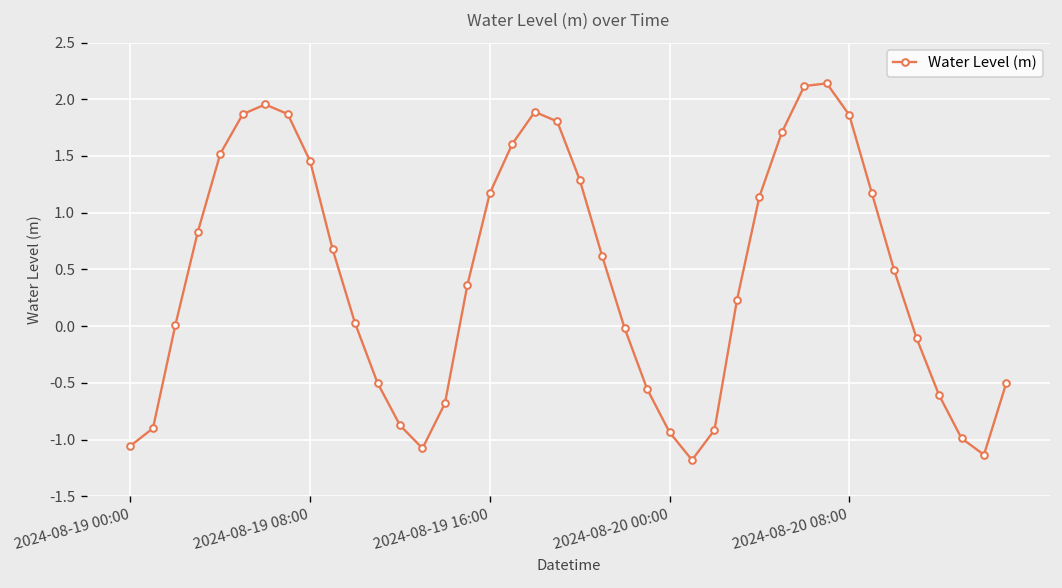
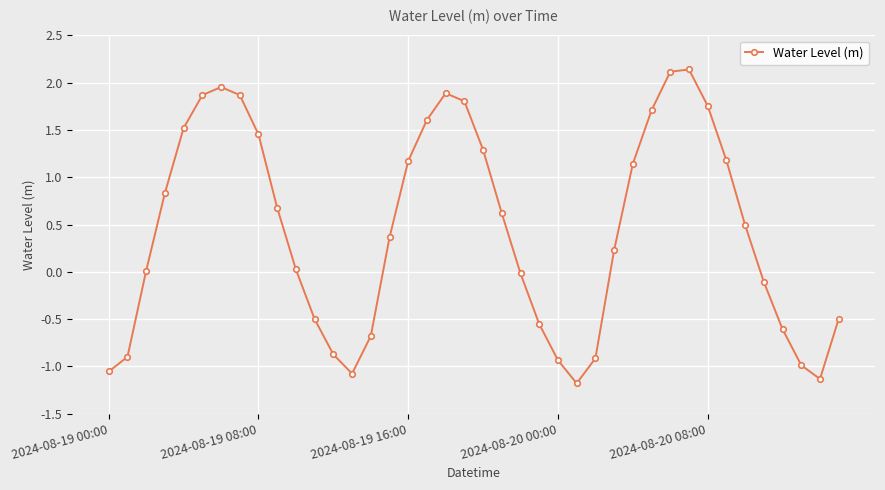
  {
    "2024-08-19 00:00": -1.1,
    "2024-08-19 08:00": 1.5,
    "2024-08-19 16:00": 1.2,
    "2024-08-20 00:00": -0.9,
-   "2024-08-20 08:00": 1.9
+   "2024-08-20 08:00": 1.8
  }
